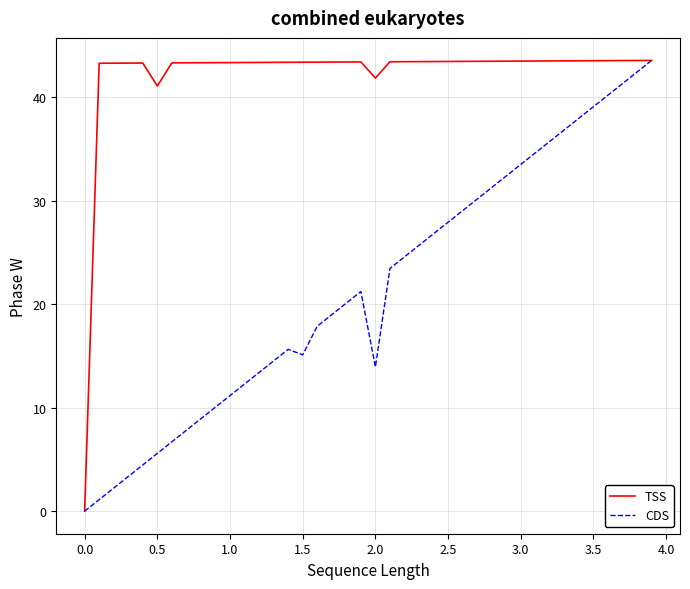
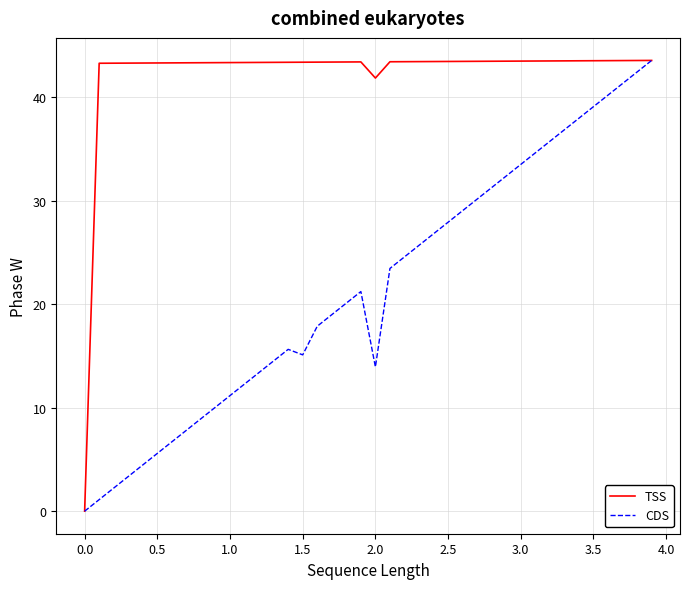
  {
    "TSS": {
-     "0.5": 41.1,
+     "0.5": 43.3,
      "1.0": 43.4,
      "1.5": 43.4,
      "2.0": 41.9,
      "2.5": 43.5,
      "3.0": 43.5,
      "3.5": 43.5
    },
    "CDS": {
      "0.5": 5.6,
      "1.0": 11.2,
      "1.5": 15.1,
      "2.0": 13.9,
      "2.5": 27.9,
      "3.0": 33.5,
      "3.5": 39.1
    }
  }
